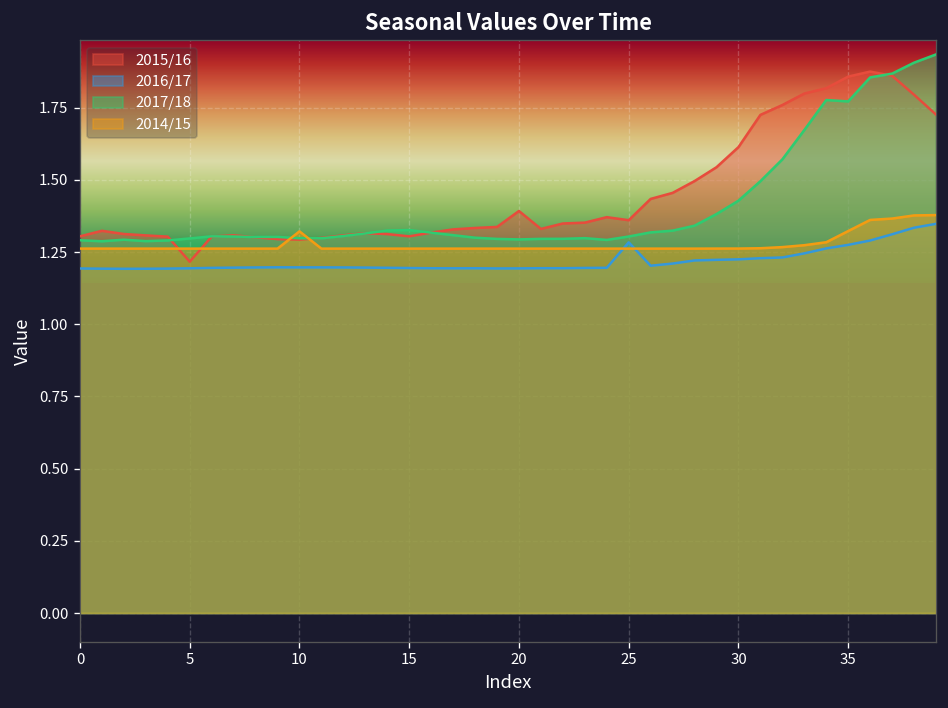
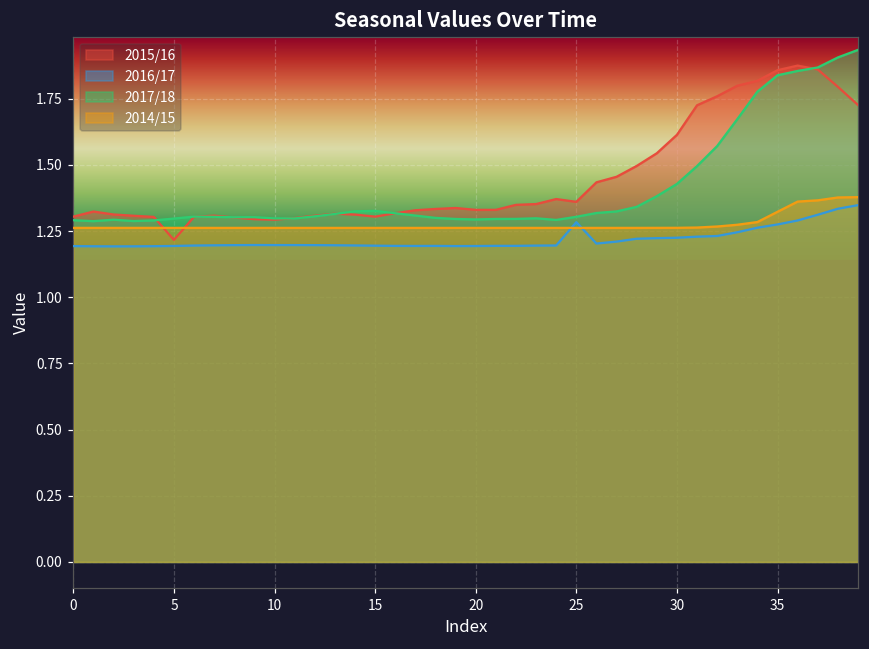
  {
    "2015/16": {
      "0": 1.30,
      "5": 1.22,
      "15": 1.30,
-     "20": 1.39,
+     "20": 1.33,
      "25": 1.36,
      "30": 1.61,
      "35": 1.86
    },
    "2016/17": {
      "0": 1.19,
      "5": 1.19,
      "10": 1.20,
      "15": 1.19,
      "20": 1.19,
      "25": 1.28,
      "30": 1.22,
      "35": 1.27
    },
    "2017/18": {
      "0": 1.29,
      "5": 1.30,
      "15": 1.33,
      "20": 1.29,
      "25": 1.30,
      "30": 1.43,
-     "35": 1.77
+     "35": 1.84
    },
    "2014/15": {
      "0": 1.26,
      "5": 1.26,
-     "10": 1.32,
+     "10": 1.26,
      "15": 1.26,
      "20": 1.26,
      "25": 1.26,
      "30": 1.26,
      "35": 1.32
    }
  }
